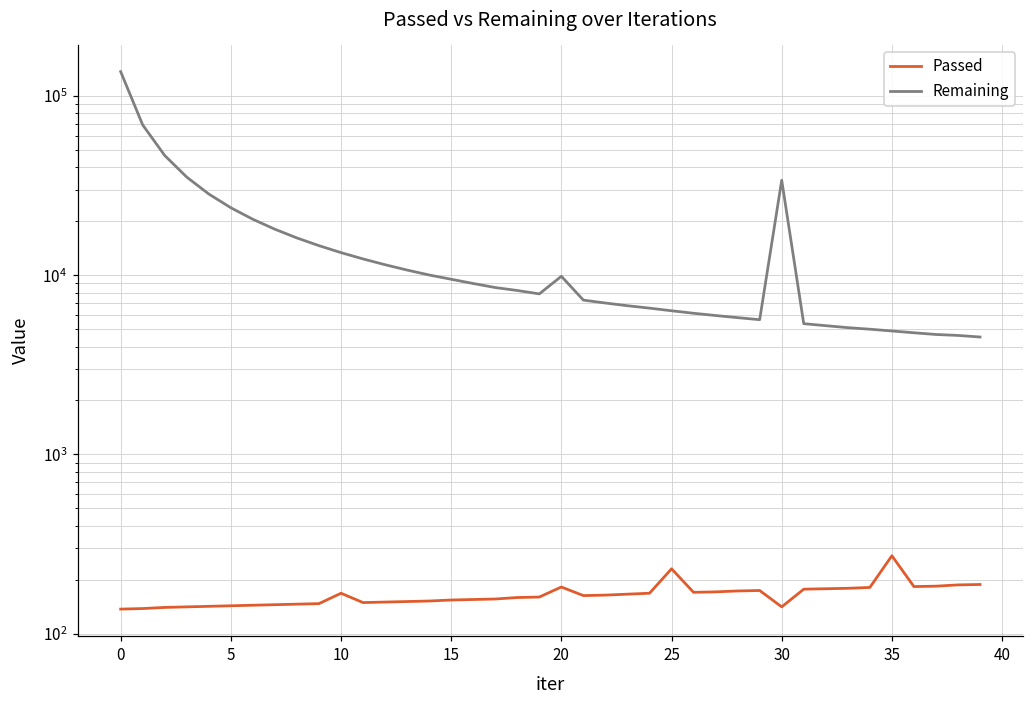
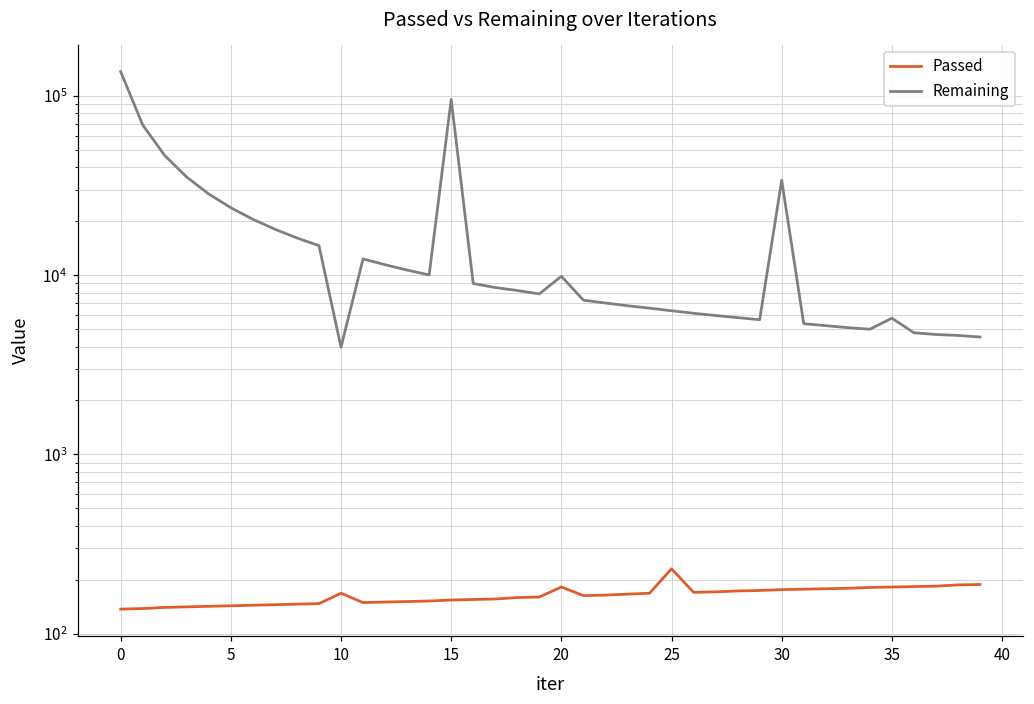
  {
    "Passed": {
      "0": 140,
      "5": 140,
      "10": 170,
      "15": 150,
      "20": 180,
      "25": 230,
-     "30": 140,
-     "35": 270
+     "30": 180,
+     "35": 180
    },
    "Remaining": {
      "0": 140000,
      "5": 24000,
-     "10": 13000,
-     "15": 9000,
+     "10": 4000,
+     "15": 100000,
      "20": 10000,
      "25": 6300,
      "30": 34000,
-     "35": 4900
+     "35": 5800
    }
  }
